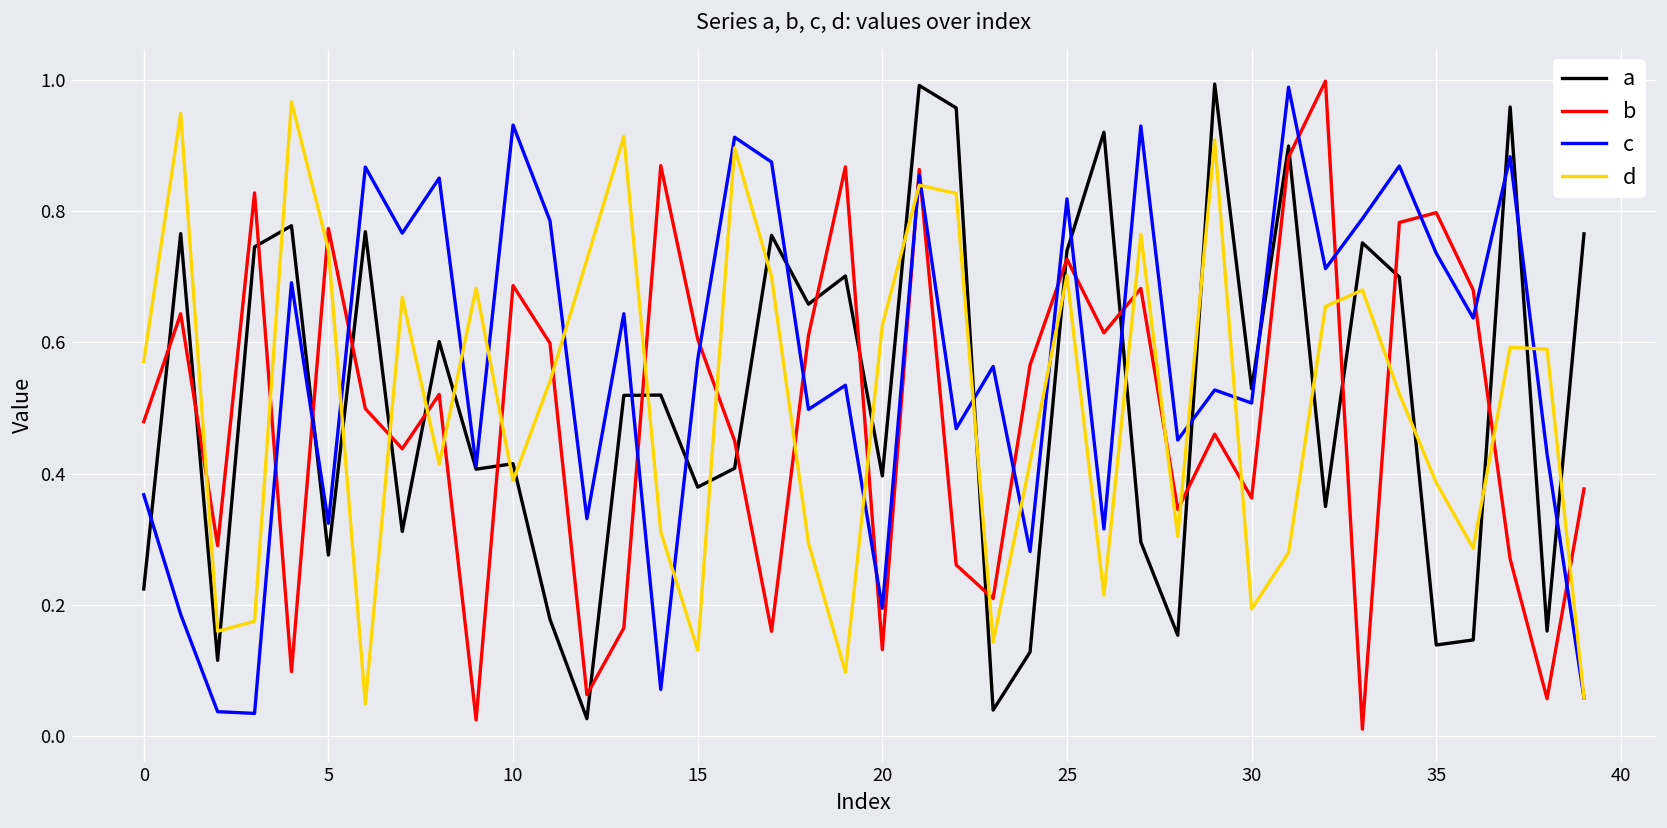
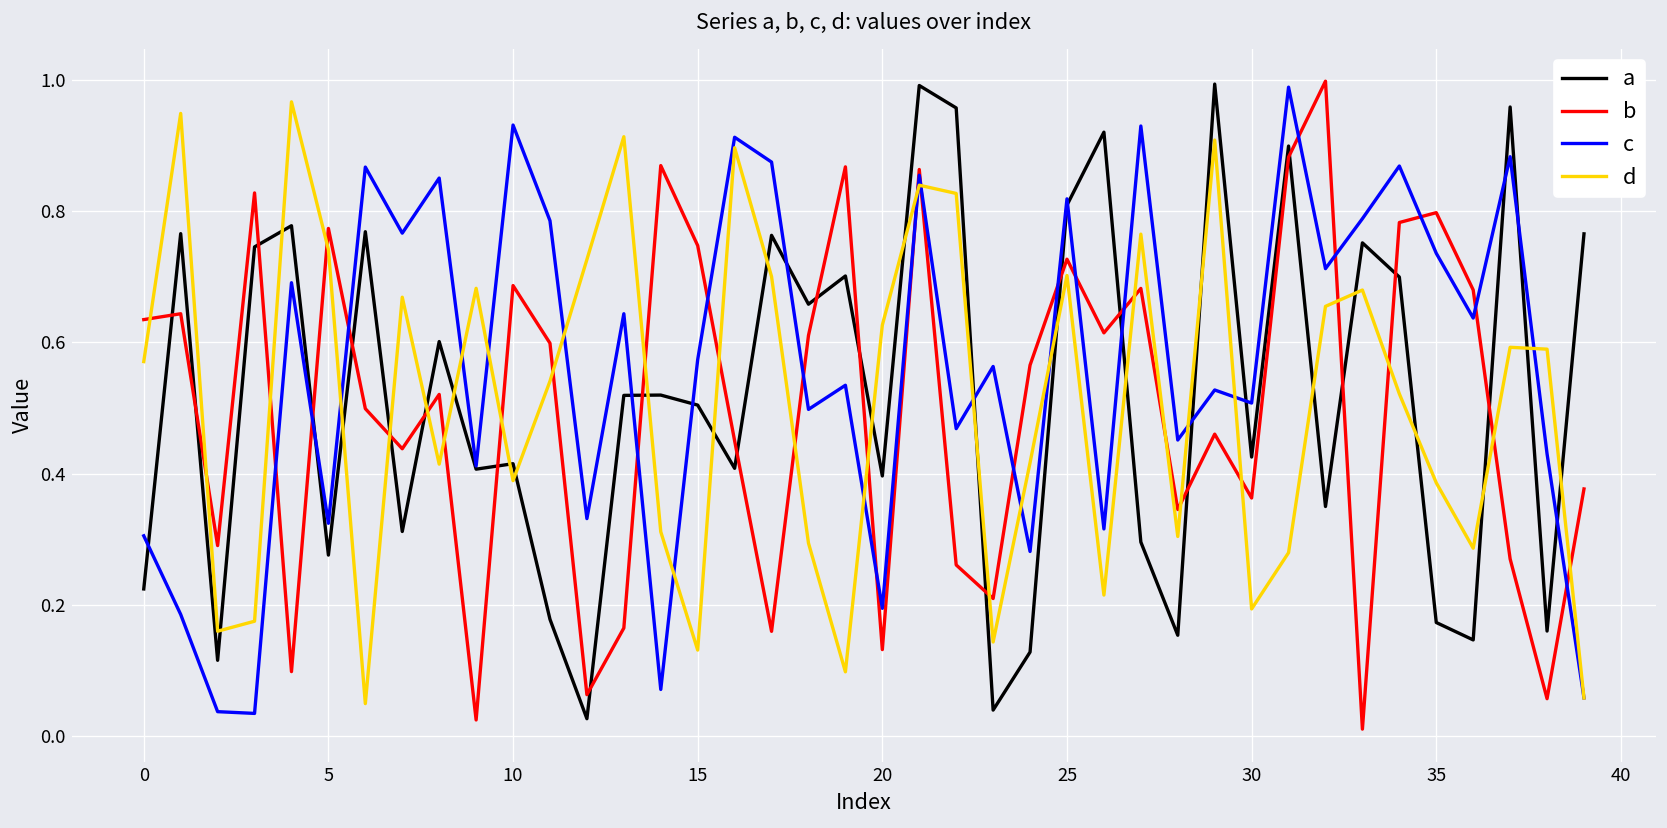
  {
    "a": {
      "0": 0.22,
      "5": 0.28,
      "10": 0.41,
-     "15": 0.38,
+     "15": 0.50,
      "20": 0.40,
-     "25": 0.74,
-     "30": 0.53,
-     "35": 0.14
+     "25": 0.81,
+     "30": 0.43,
+     "35": 0.17
    },
    "b": {
-     "0": 0.48,
+     "0": 0.63,
      "5": 0.77,
      "10": 0.69,
-     "15": 0.60,
+     "15": 0.75,
      "20": 0.13,
      "25": 0.73,
      "30": 0.36,
      "35": 0.80
    },
    "c": {
-     "0": 0.37,
+     "0": 0.31,
      "5": 0.32,
      "10": 0.93,
      "15": 0.57,
      "20": 0.19,
      "25": 0.82,
      "30": 0.51,
      "35": 0.74
    },
    "d": {
      "0": 0.57,
      "5": 0.74,
      "10": 0.39,
      "15": 0.13,
      "20": 0.63,
      "25": 0.70,
      "30": 0.19,
      "35": 0.39
    }
  }
